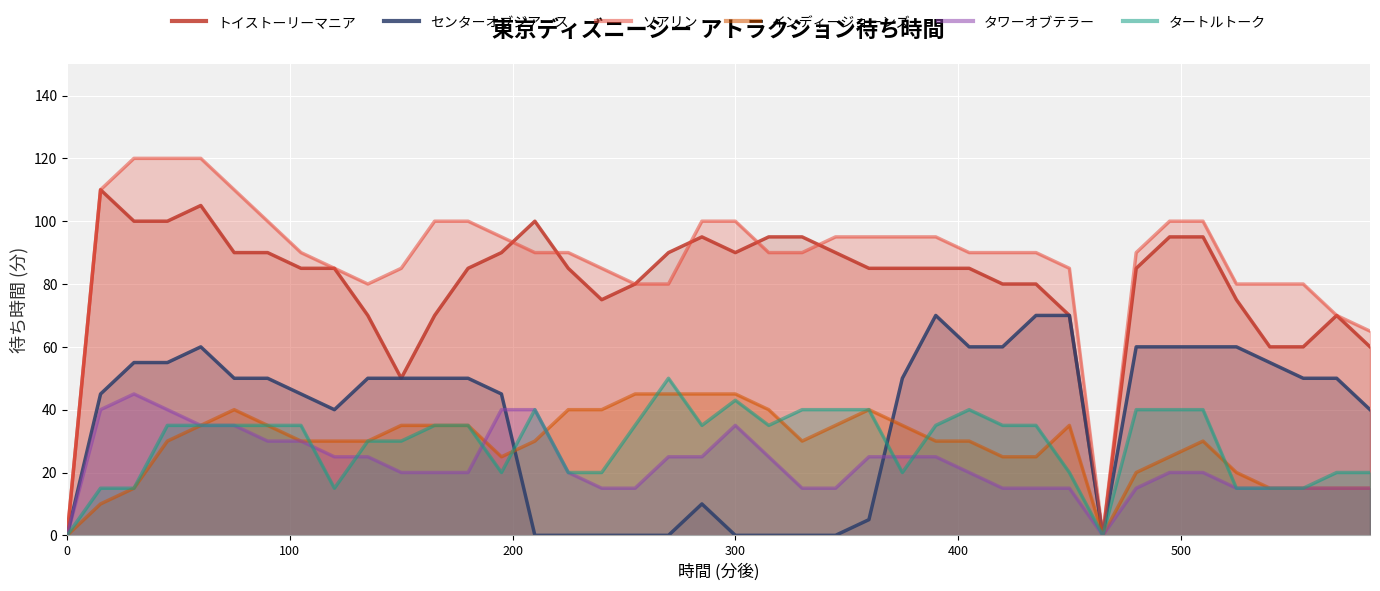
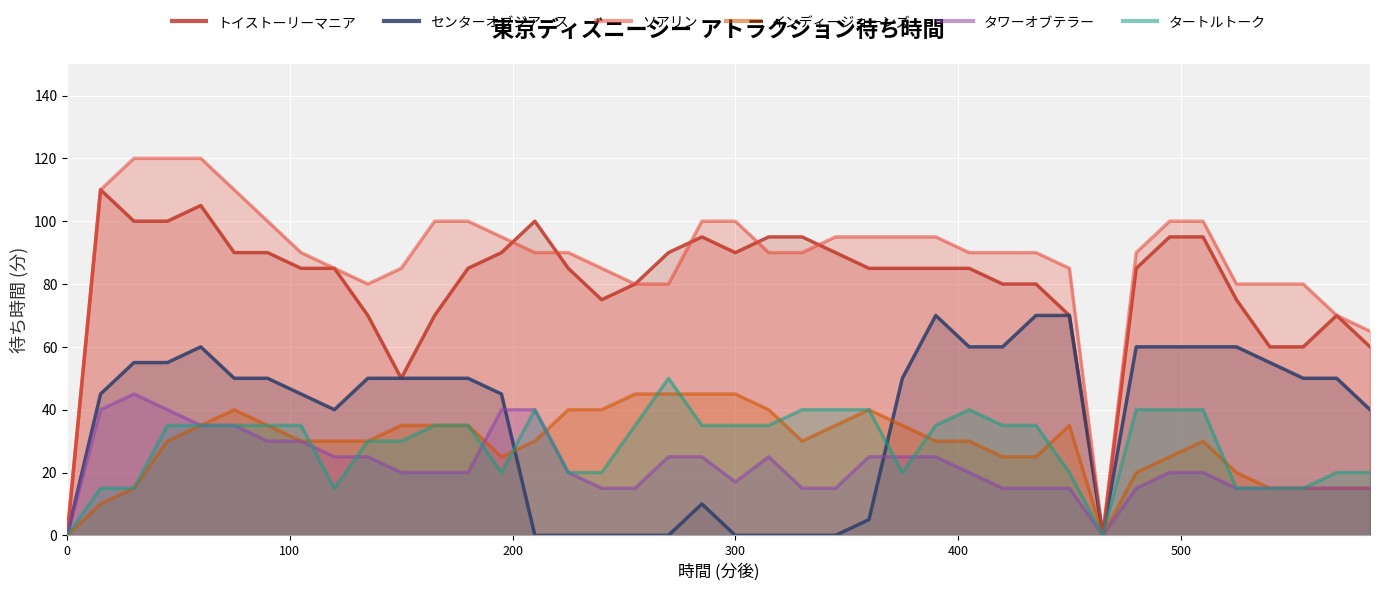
  {
    "センターオブジアース": {
      "300": 0
    },
    "タワーオブテラー": {
-     "300": 35
+     "300": 17
    },
    "タートルトーク": {
-     "300": 43
+     "300": 35
    }
  }
